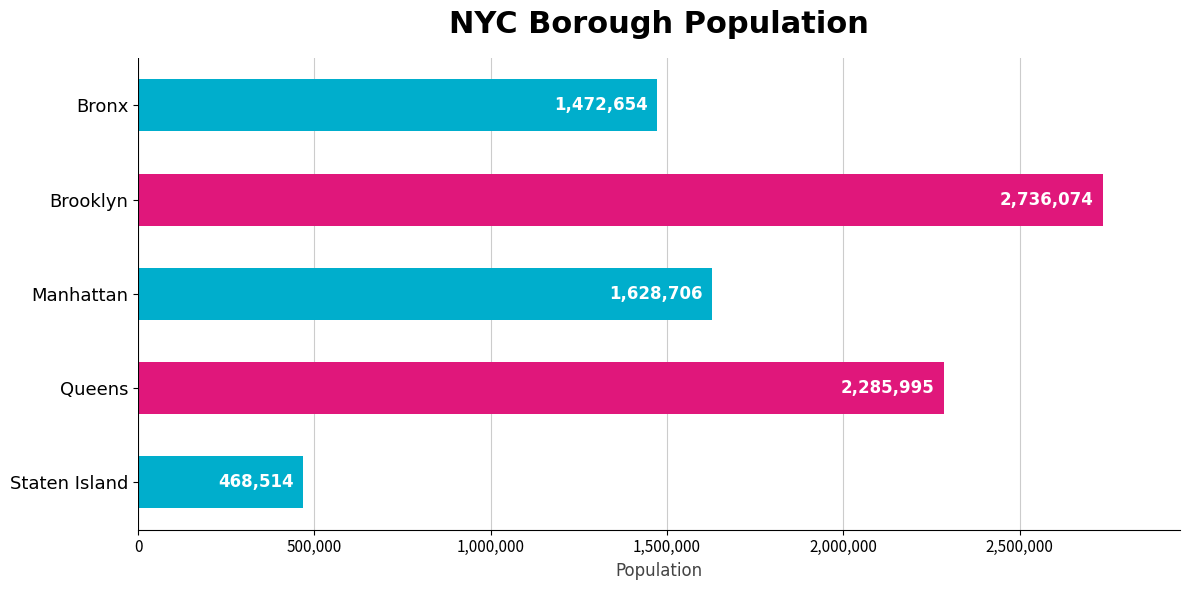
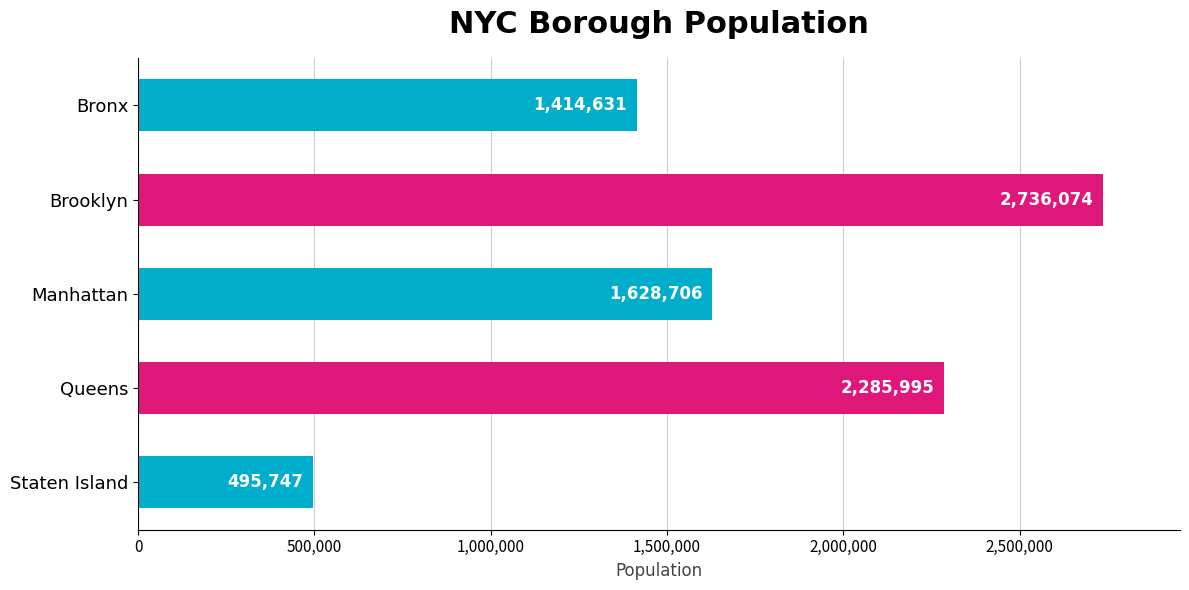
  {
-   "Bronx": "1,472,654",
+   "Bronx": "1,414,631",
    "Brooklyn": "2,736,074",
    "Manhattan": "1,628,706",
    "Queens": "2,285,995",
-   "Staten Island": "468,514"
+   "Staten Island": "495,747"
  }
